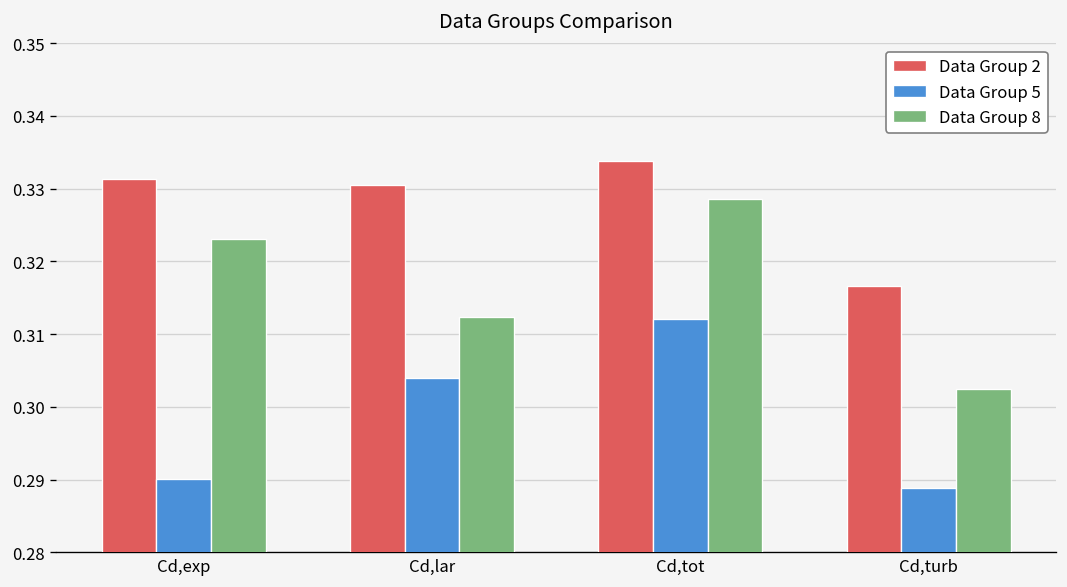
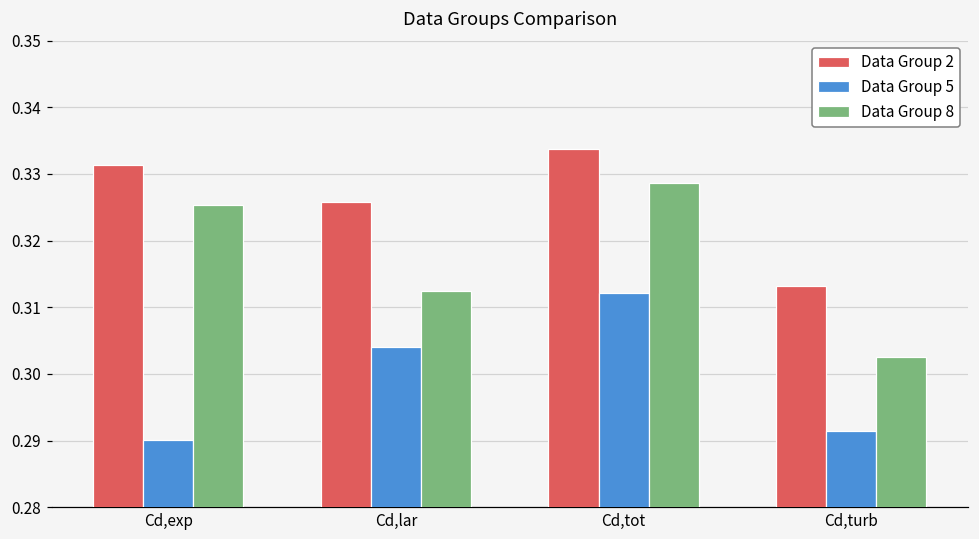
  {
    "Data Group 2": {
      "Cd,exp": 0.331,
-     "Cd,lar": 0.331,
+     "Cd,lar": 0.326,
      "Cd,tot": 0.334,
-     "Cd,turb": 0.317
+     "Cd,turb": 0.313
    },
    "Data Group 5": {
      "Cd,exp": 0.290,
      "Cd,lar": 0.304,
      "Cd,tot": 0.312,
-     "Cd,turb": 0.289
+     "Cd,turb": 0.291
    },
    "Data Group 8": {
-     "Cd,exp": 0.323,
+     "Cd,exp": 0.325,
      "Cd,lar": 0.312,
      "Cd,tot": 0.329,
      "Cd,turb": 0.303
    }
  }
